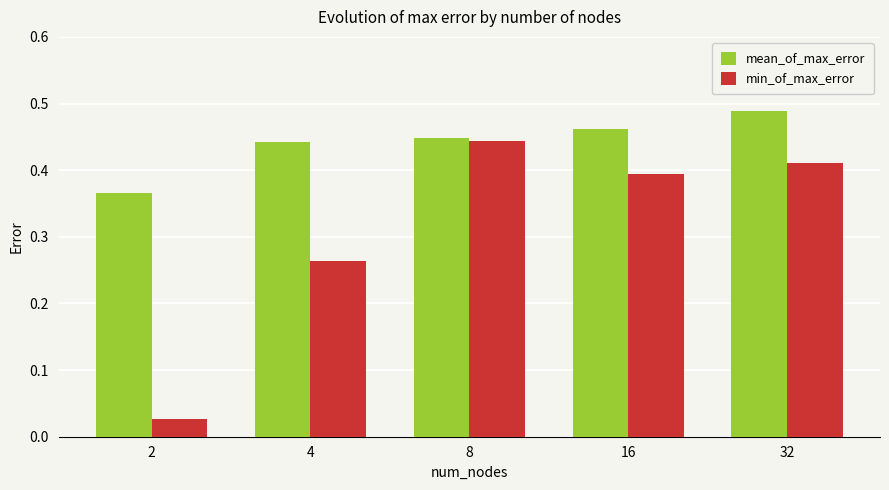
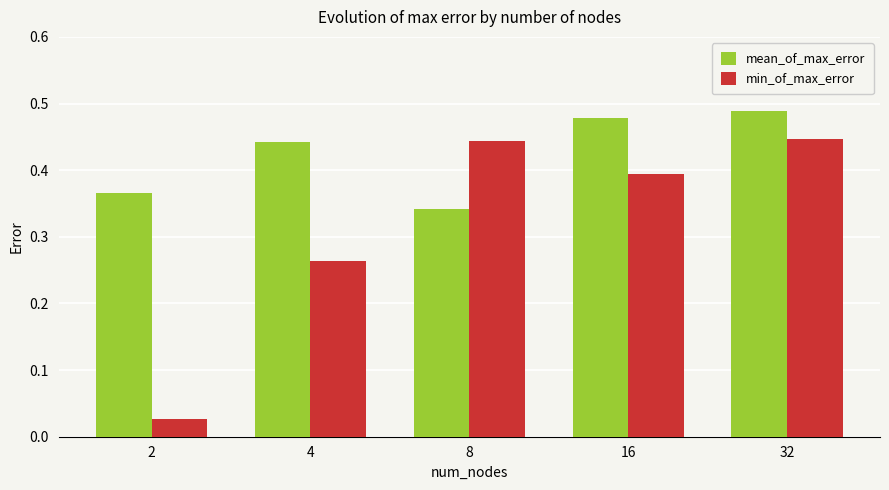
  {
    "mean_of_max_error": {
      "2": 0.37,
      "4": 0.44,
-     "8": 0.45,
-     "16": 0.46,
+     "8": 0.34,
+     "16": 0.48,
      "32": 0.49
    },
    "min_of_max_error": {
      "2": 0.03,
      "4": 0.26,
      "8": 0.44,
      "16": 0.39,
-     "32": 0.41
+     "32": 0.45
    }
  }
